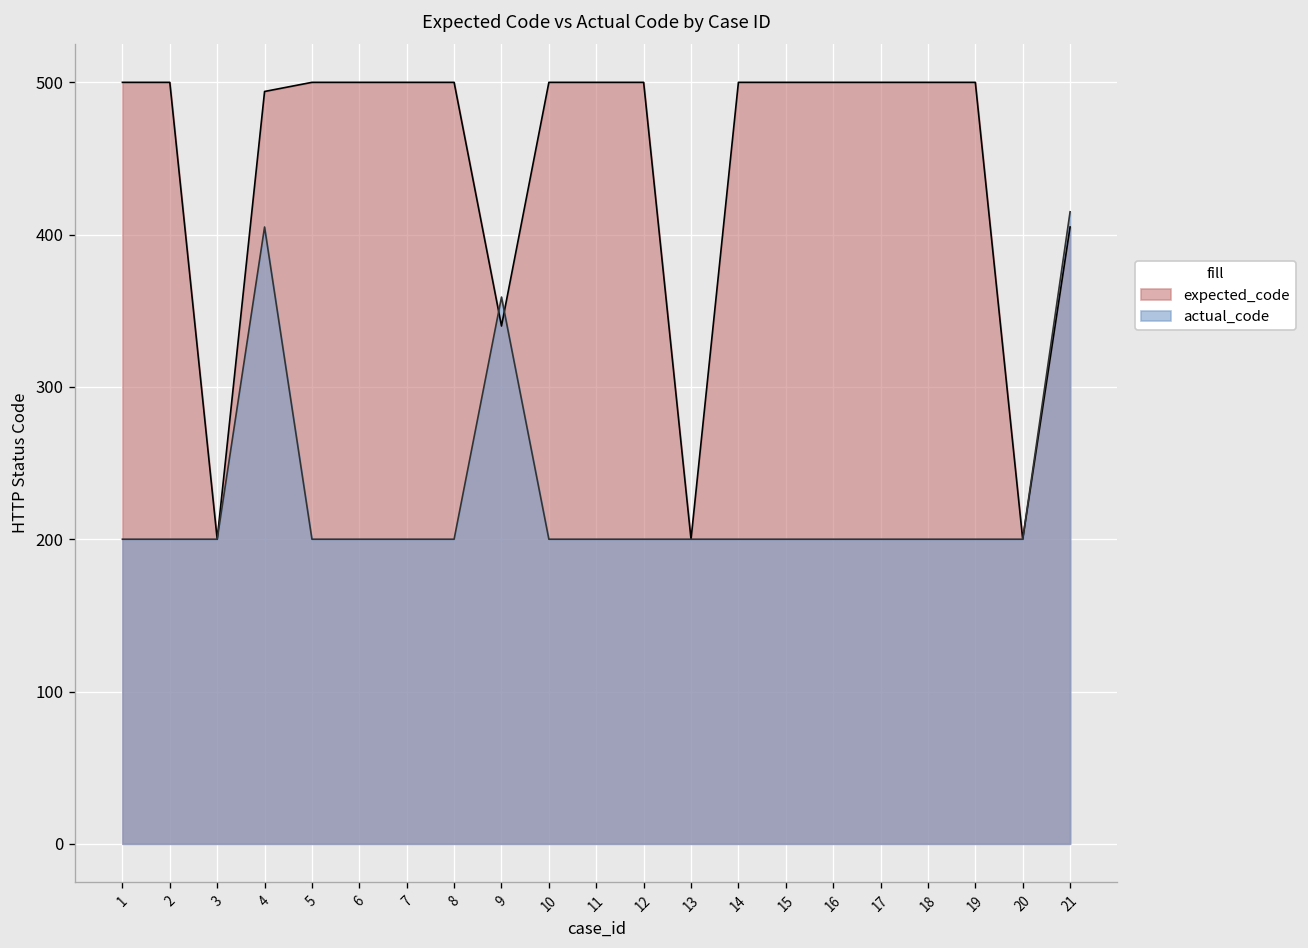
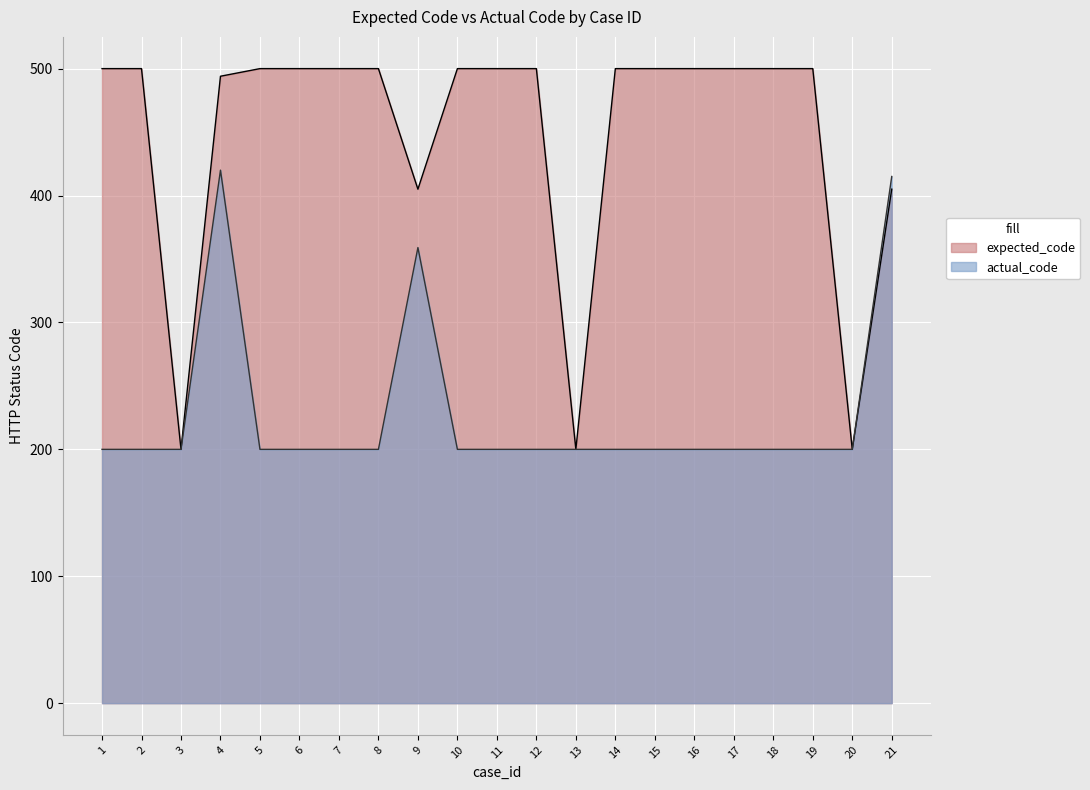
  {
    "expected_code": {
      "1": 500,
      "2": 500,
      "4": 494,
      "5": 500,
      "6": 500,
      "7": 500,
      "8": 500,
-     "9": 340,
+     "9": 405,
      "10": 500,
      "11": 500,
      "12": 500,
      "14": 500,
      "15": 500,
      "16": 500,
      "17": 500,
      "18": 500,
      "19": 500,
      "21": 405
    },
    "actual_code": {
      "1": 200,
      "2": 200,
-     "4": 405,
+     "4": 420,
      "5": 200,
      "6": 200,
      "7": 200,
      "8": 200,
      "9": 359,
      "10": 200,
      "11": 200,
      "12": 200,
      "14": 200,
      "15": 200,
      "16": 200,
      "17": 200,
      "18": 200,
      "19": 200,
      "21": 415
    }
  }
